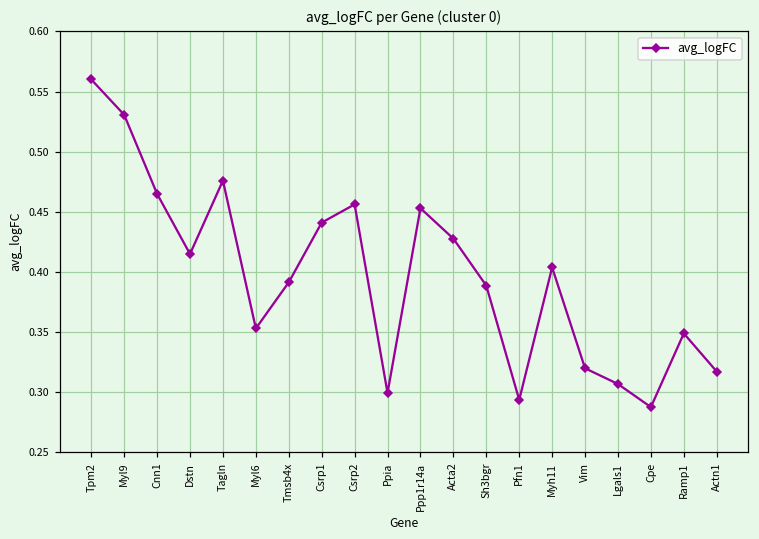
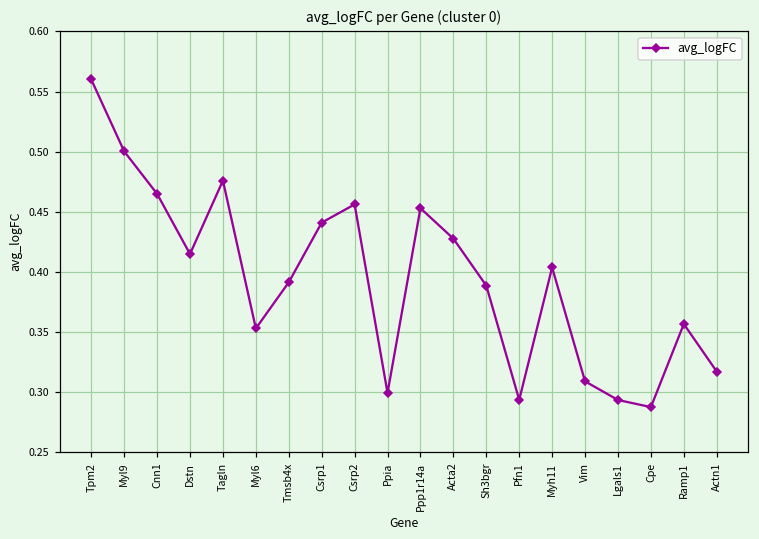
  {
    "Tpm2": 0.560,
-   "Myl9": 0.531,
+   "Myl9": 0.500,
    "Cnn1": 0.465,
    "Dstn": 0.415,
    "Tagln": 0.476,
    "Myl6": 0.353,
    "Tmsb4x": 0.391,
    "Csrp1": 0.441,
    "Csrp2": 0.456,
    "Ppia": 0.299,
    "Ppp1r14a": 0.453,
    "Acta2": 0.428,
    "Sh3bgr": 0.388,
    "Pfn1": 0.293,
    "Myh11": 0.404,
-   "Vim": 0.320,
-   "Lgals1": 0.307,
+   "Vim": 0.309,
+   "Lgals1": 0.293,
    "Cpe": 0.287,
-   "Ramp1": 0.349,
+   "Ramp1": 0.356,
    "Actn1": 0.317
  }
